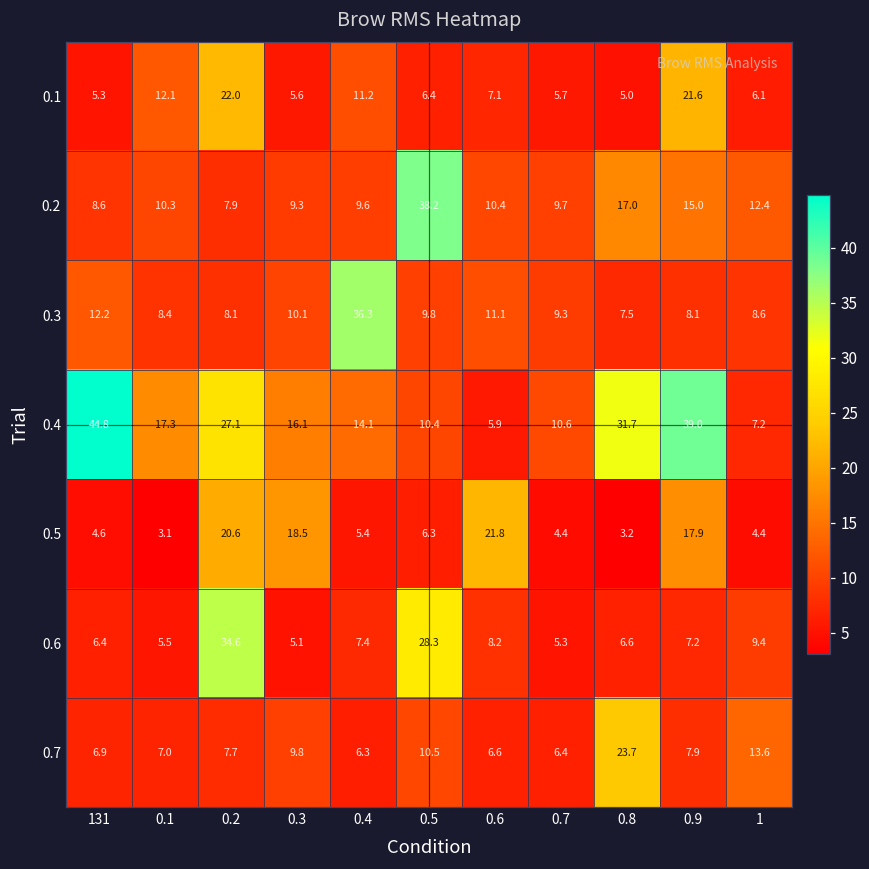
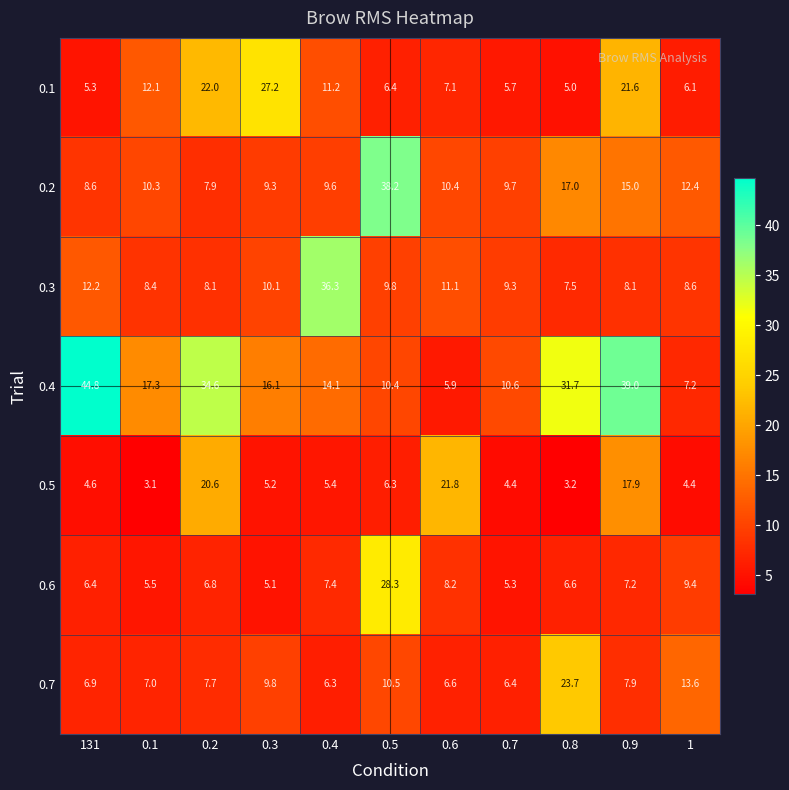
  {
    "0.1": {
      "131": 5.3,
      "0.1": 12.1,
      "0.2": 22.0,
-     "0.3": 5.6,
+     "0.3": 27.2,
      "0.4": 11.2,
      "0.5": 6.4,
      "0.6": 7.1,
      "0.7": 5.7,
      "0.8": 5.0,
      "1": 6.1
    },
    "0.2": {
      "131": 8.6,
      "0.1": 10.3,
      "0.2": 7.9,
      "0.3": 9.3,
      "0.4": 9.6,
      "0.5": 38.2,
      "0.6": 10.4,
      "0.7": 9.7,
      "0.8": 17.0,
      "0.9": 15.0,
      "1": 12.4
    },
    "0.3": {
      "131": 12.2,
      "0.1": 8.4,
      "0.2": 8.1,
      "0.3": 10.1,
      "0.4": 36.3,
      "0.5": 9.8,
      "0.6": 11.1,
      "0.7": 9.3,
      "0.8": 7.5,
      "0.9": 8.1,
      "1": 8.6
    },
    "0.4": {
      "131": 44.8,
      "0.1": 17.3,
-     "0.2": 27.1,
+     "0.2": 34.6,
      "0.3": 16.1,
      "0.4": 14.1,
      "0.5": 10.4,
      "0.6": 5.9,
      "0.7": 10.6,
      "0.8": 31.7,
      "0.9": 39.0,
      "1": 7.2
    },
    "0.5": {
      "131": 4.6,
      "0.1": 3.1,
      "0.2": 20.6,
-     "0.3": 18.5,
+     "0.3": 5.2,
      "0.4": 5.4,
      "0.5": 6.3,
      "0.6": 21.8,
      "0.7": 4.4,
      "0.8": 3.2,
      "0.9": 17.9,
      "1": 4.4
    },
    "0.6": {
      "131": 6.4,
      "0.1": 5.5,
-     "0.2": 34.6,
+     "0.2": 6.8,
      "0.3": 5.1,
      "0.4": 7.4,
      "0.5": 28.3,
      "0.6": 8.2,
      "0.7": 5.3,
      "0.8": 6.6,
      "0.9": 7.2,
      "1": 9.4
    },
    "0.7": {
      "131": 6.9,
      "0.1": 7.0,
      "0.2": 7.7,
      "0.3": 9.8,
      "0.4": 6.3,
      "0.5": 10.5,
      "0.6": 6.6,
      "0.7": 6.4,
      "0.8": 23.7,
      "0.9": 7.9,
      "1": 13.6
    }
  }
